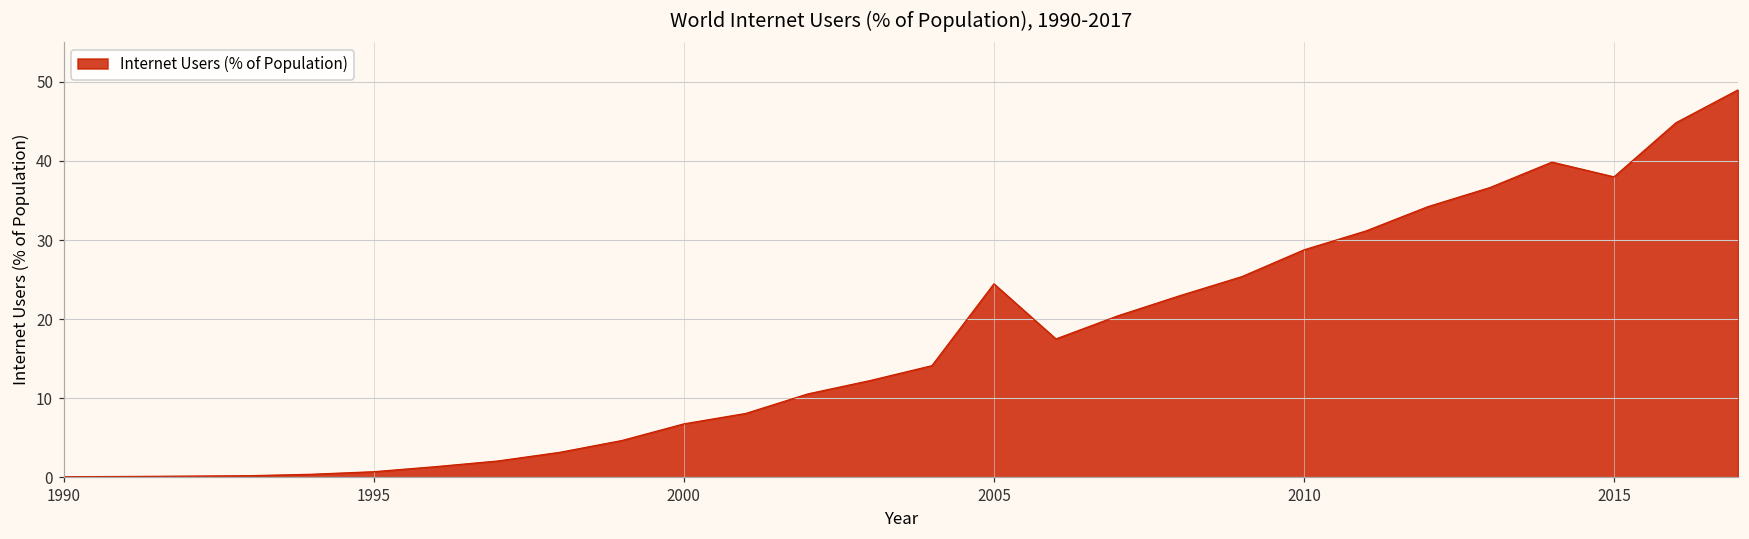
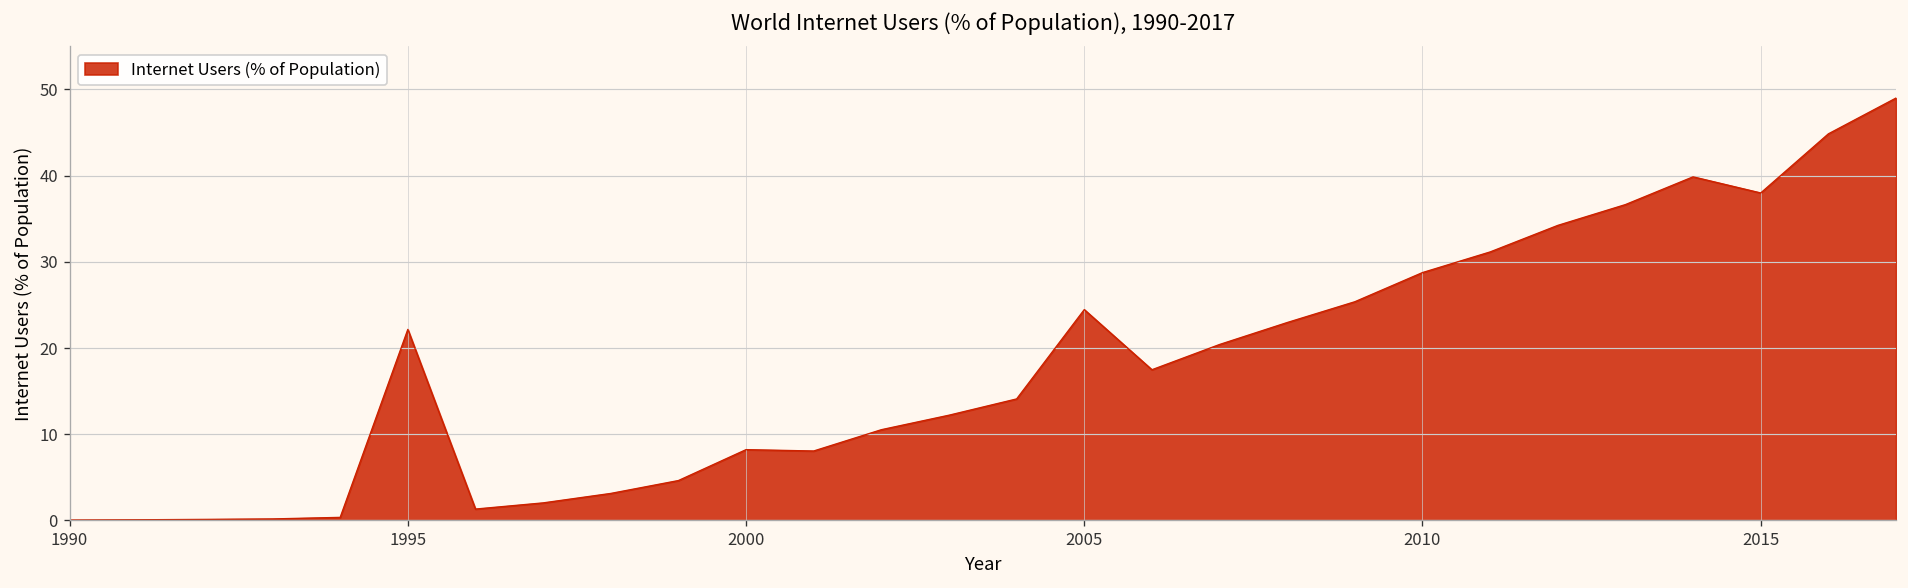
  {
    "1990": 0,
-   "1995": 1,
-   "2000": 7,
+   "1995": 22,
+   "2000": 8,
    "2005": 24,
    "2010": 29,
    "2015": 38
  }
